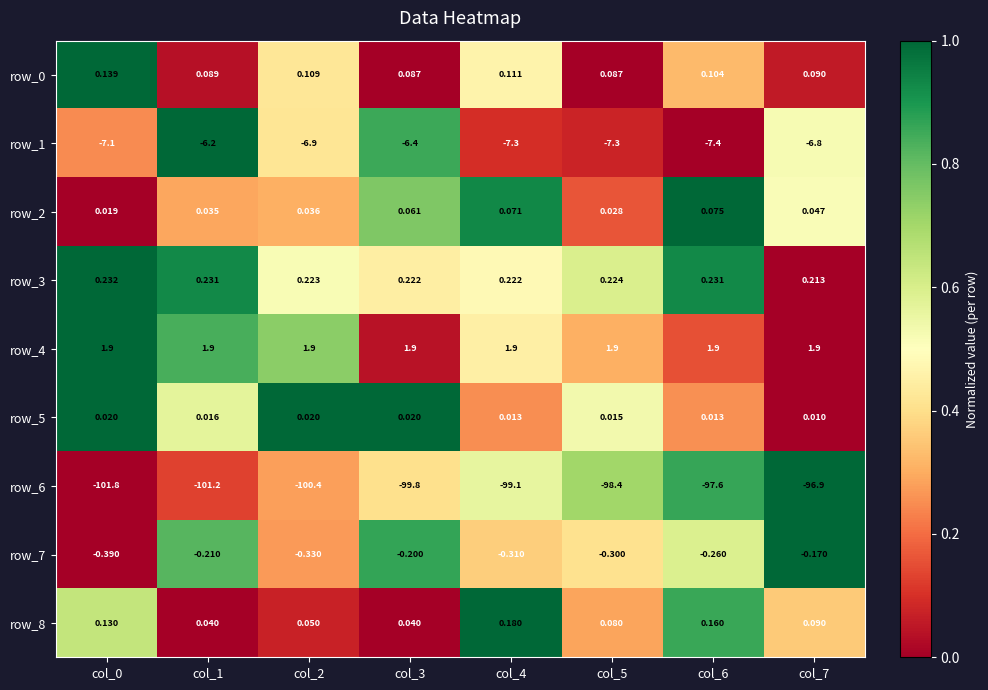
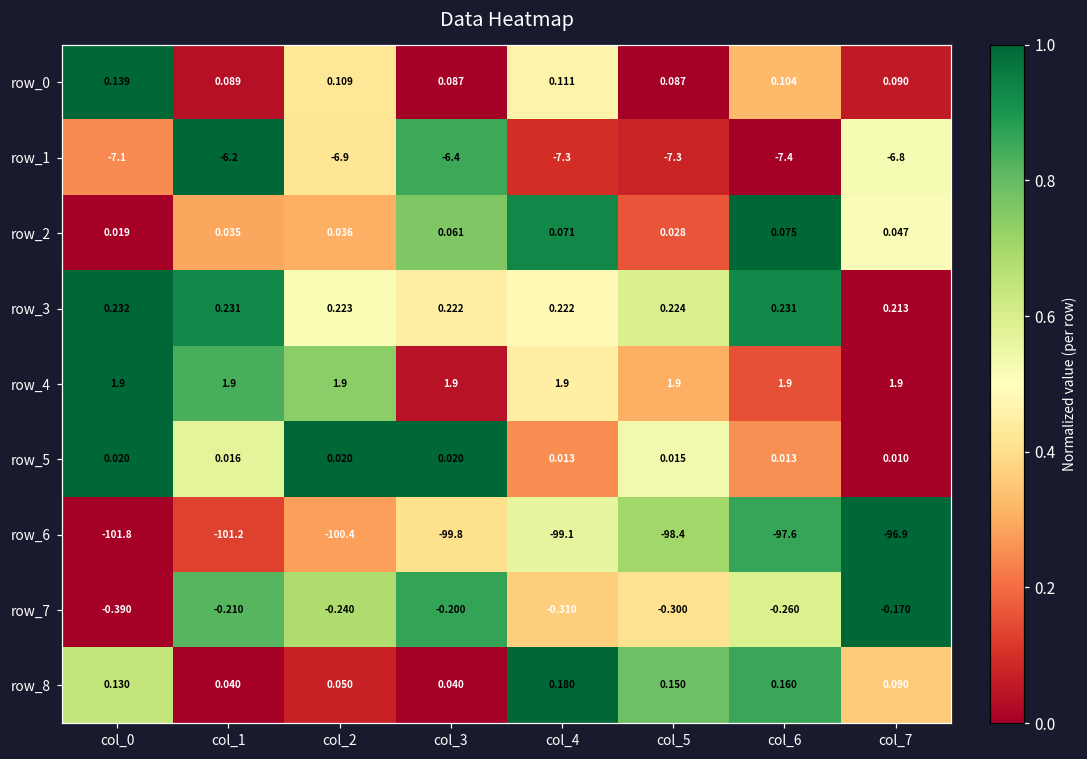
  {
    "row_0": {
      "col_0": 0.139,
      "col_1": 0.089,
      "col_2": 0.109,
      "col_3": 0.087,
      "col_4": 0.111,
      "col_5": 0.087,
      "col_6": 0.104,
      "col_7": 0.090
    },
    "row_1": {
      "col_0": -7.1,
      "col_1": -6.2,
      "col_2": -6.9,
      "col_3": -6.4,
      "col_4": -7.3,
      "col_5": -7.3,
      "col_6": -7.4,
      "col_7": -6.8
    },
    "row_2": {
      "col_0": 0.019,
      "col_1": 0.035,
      "col_2": 0.036,
      "col_3": 0.061,
      "col_4": 0.071,
      "col_5": 0.028,
      "col_6": 0.075,
      "col_7": 0.047
    },
    "row_3": {
      "col_0": 0.232,
      "col_1": 0.231,
      "col_2": 0.223,
      "col_3": 0.222,
      "col_4": 0.222,
      "col_5": 0.224,
      "col_6": 0.231,
      "col_7": 0.213
    },
    "row_4": {
      "col_0": 1.9,
      "col_1": 1.9,
      "col_2": 1.9,
      "col_3": 1.9,
      "col_4": 1.9,
      "col_5": 1.9,
      "col_6": 1.9,
      "col_7": 1.9
    },
    "row_5": {
      "col_0": 0.020,
      "col_1": 0.016,
      "col_2": 0.020,
      "col_3": 0.020,
      "col_4": 0.013,
      "col_5": 0.015,
      "col_6": 0.013,
      "col_7": 0.010
    },
    "row_6": {
      "col_0": -101.8,
      "col_1": -101.2,
      "col_2": -100.4,
      "col_3": -99.8,
      "col_4": -99.1,
      "col_5": -98.4,
      "col_6": -97.6,
      "col_7": -96.9
    },
    "row_7": {
      "col_0": -0.390,
      "col_1": -0.210,
-     "col_2": -0.330,
+     "col_2": -0.240,
      "col_3": -0.200,
      "col_4": -0.310,
      "col_5": -0.300,
      "col_6": -0.260,
      "col_7": -0.170
    },
    "row_8": {
      "col_0": 0.130,
      "col_1": 0.040,
      "col_2": 0.050,
      "col_3": 0.040,
      "col_4": 0.180,
-     "col_5": 0.080,
+     "col_5": 0.150,
      "col_6": 0.160,
      "col_7": 0.090
    }
  }
